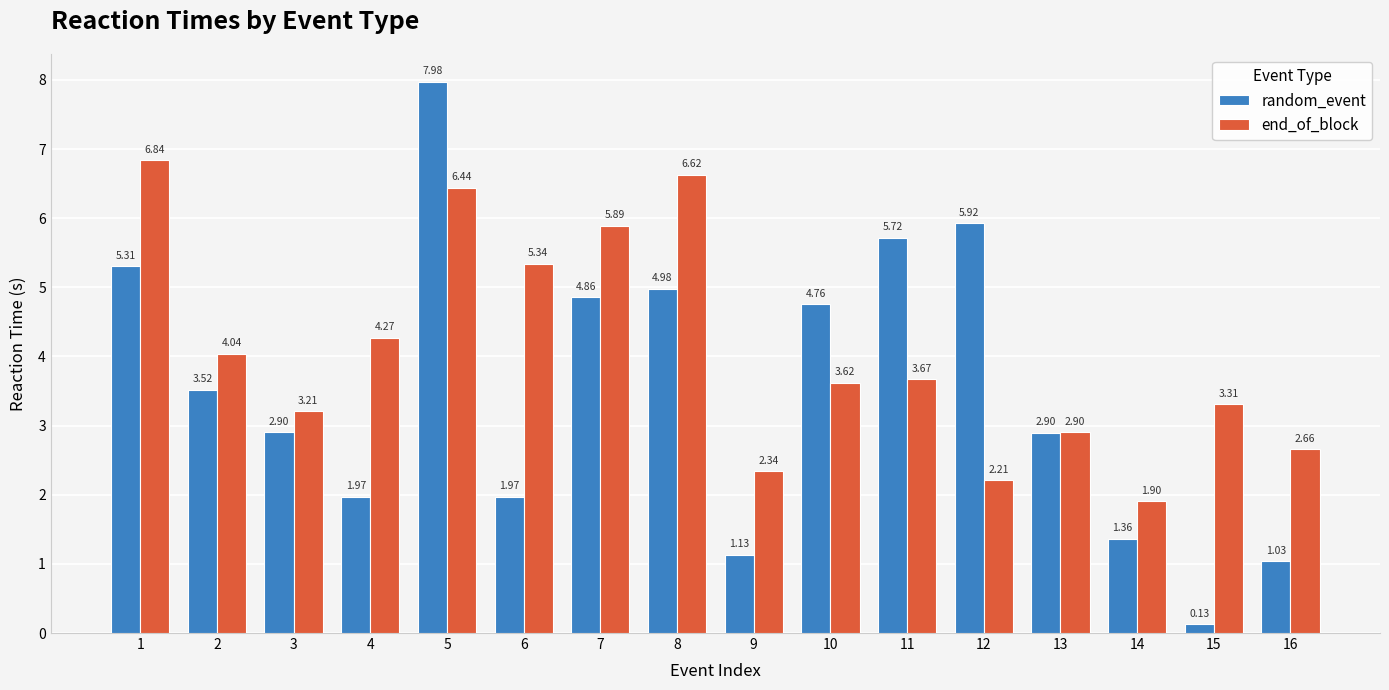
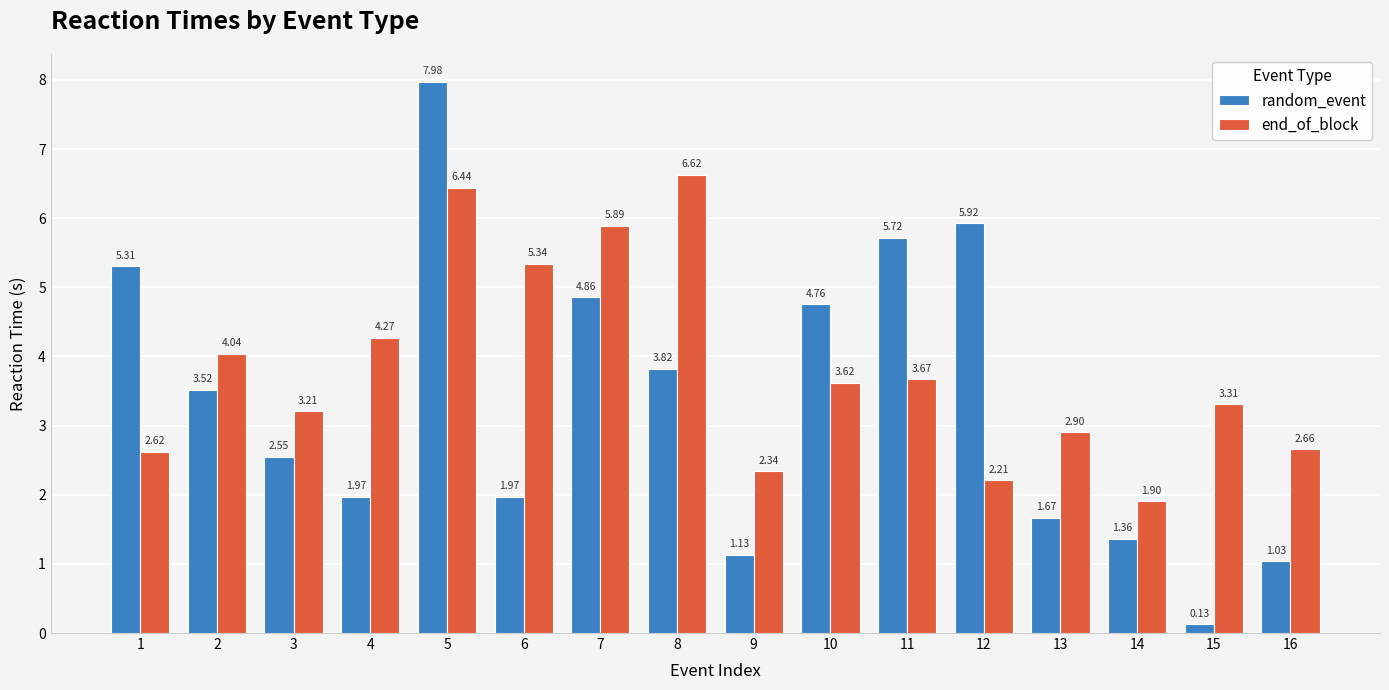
  {
    "random_event": {
      "1": 5.31,
      "2": 3.52,
-     "3": 2.90,
+     "3": 2.55,
      "4": 1.97,
      "5": 7.98,
      "6": 1.97,
      "7": 4.86,
-     "8": 4.98,
+     "8": 3.82,
      "9": 1.13,
      "10": 4.76,
      "11": 5.72,
      "12": 5.92,
-     "13": 2.90,
+     "13": 1.67,
      "14": 1.36,
      "15": 0.13,
      "16": 1.03
    },
    "end_of_block": {
-     "1": 6.84,
+     "1": 2.62,
      "2": 4.04,
      "3": 3.21,
      "4": 4.27,
      "5": 6.44,
      "6": 5.34,
      "7": 5.89,
      "8": 6.62,
      "9": 2.34,
      "10": 3.62,
      "11": 3.67,
      "12": 2.21,
      "13": 2.90,
      "14": 1.90,
      "15": 3.31,
      "16": 2.66
    }
  }
